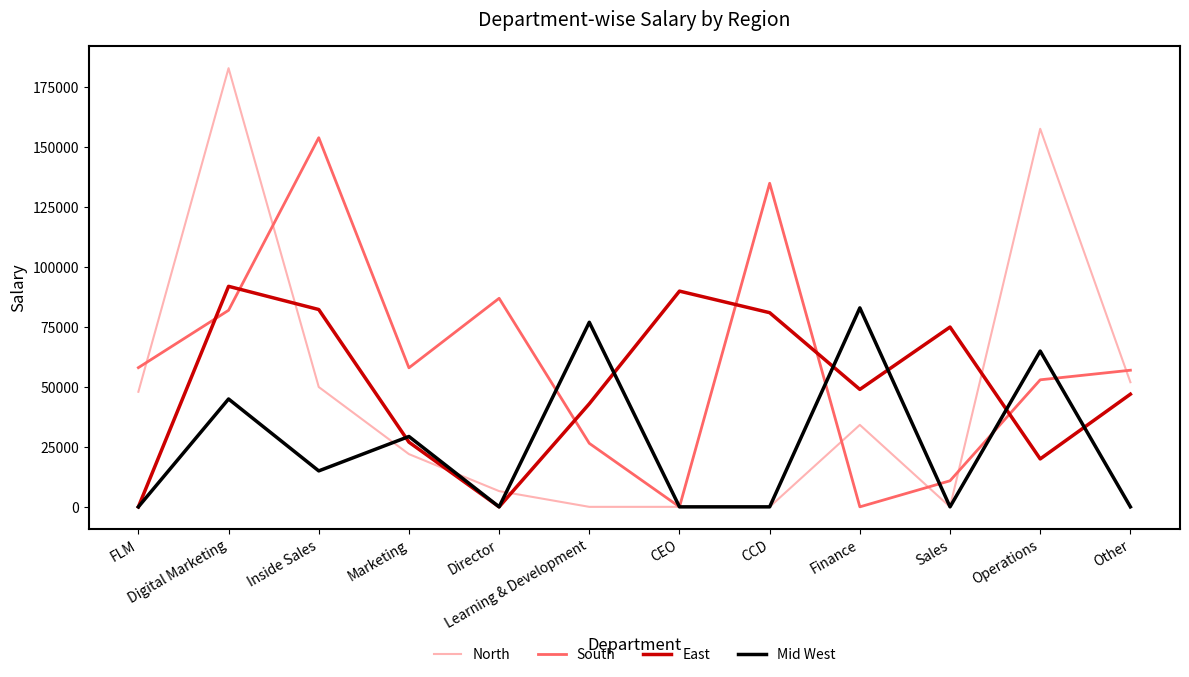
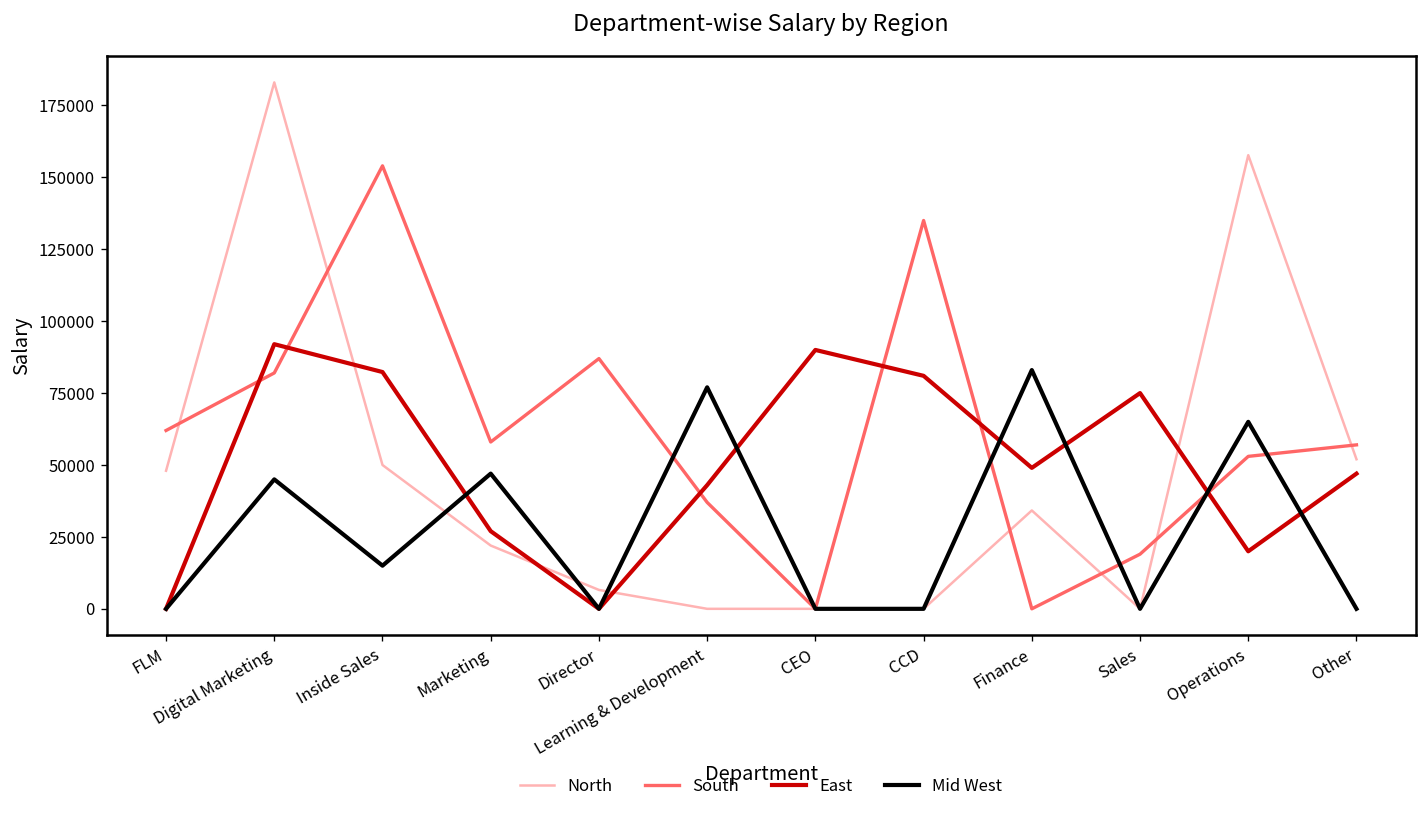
  {
    "North": {
      "FLM": 48000,
      "Digital Marketing": 183000,
      "Inside Sales": 50000,
      "Marketing": 22000,
      "Director": 7000,
      "Learning & Development": 0,
      "Finance": 34000,
      "Operations": 158000,
      "Other": 52000
    },
    "South": {
-     "FLM": 58000,
+     "FLM": 62000,
      "Digital Marketing": 82000,
      "Inside Sales": 154000,
      "Marketing": 58000,
      "Director": 87000,
-     "Learning & Development": 27000,
+     "Learning & Development": 37000,
      "CCD": 135000,
      "Finance": 0,
-     "Sales": 11000,
+     "Sales": 19000,
      "Operations": 53000,
      "Other": 57000
    },
    "East": {
      "Digital Marketing": 92000,
      "Inside Sales": 82000,
      "Marketing": 27000,
      "Learning & Development": 43000,
      "CEO": 90000,
      "CCD": 81000,
      "Finance": 49000,
      "Sales": 75000,
      "Operations": 20000,
      "Other": 47000
    },
    "Mid West": {
      "Digital Marketing": 45000,
      "Inside Sales": 15000,
-     "Marketing": 29000,
+     "Marketing": 47000,
      "Learning & Development": 77000,
      "Finance": 83000,
      "Operations": 65000,
      "Other": 0
    }
  }
